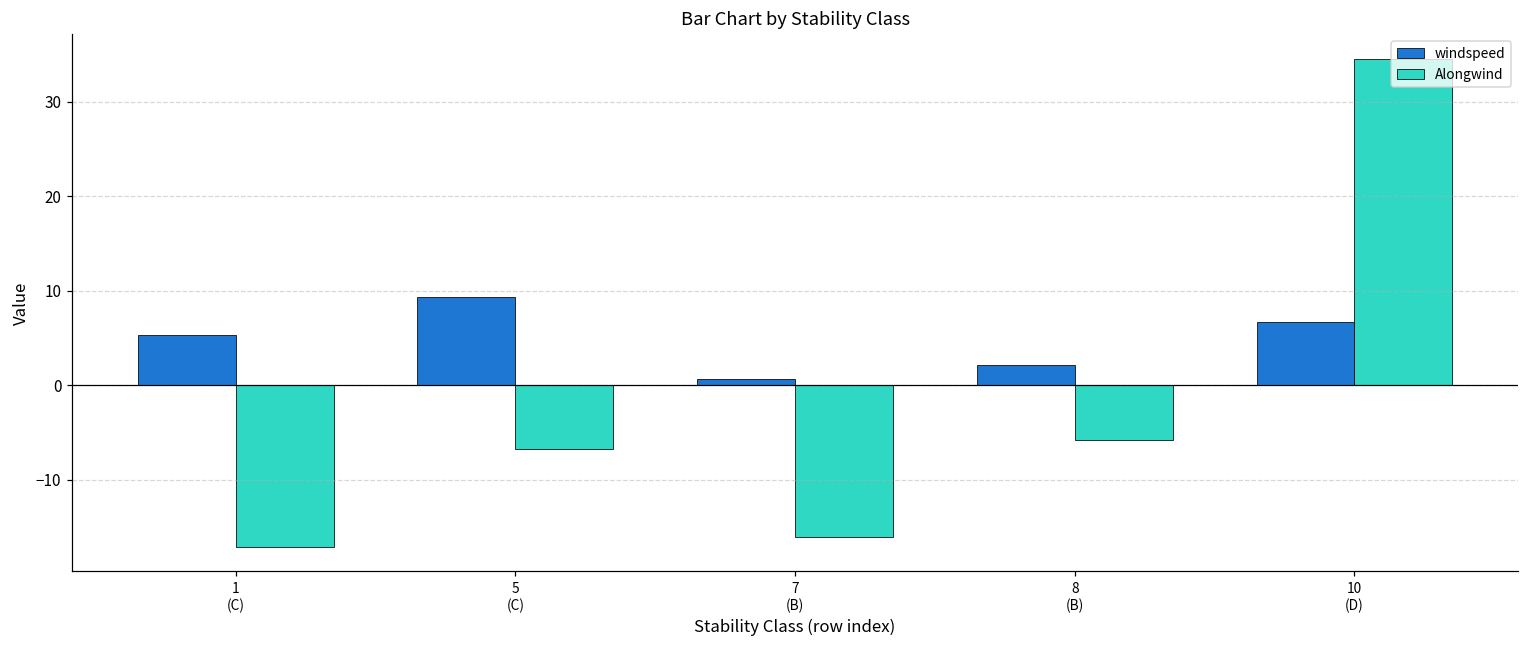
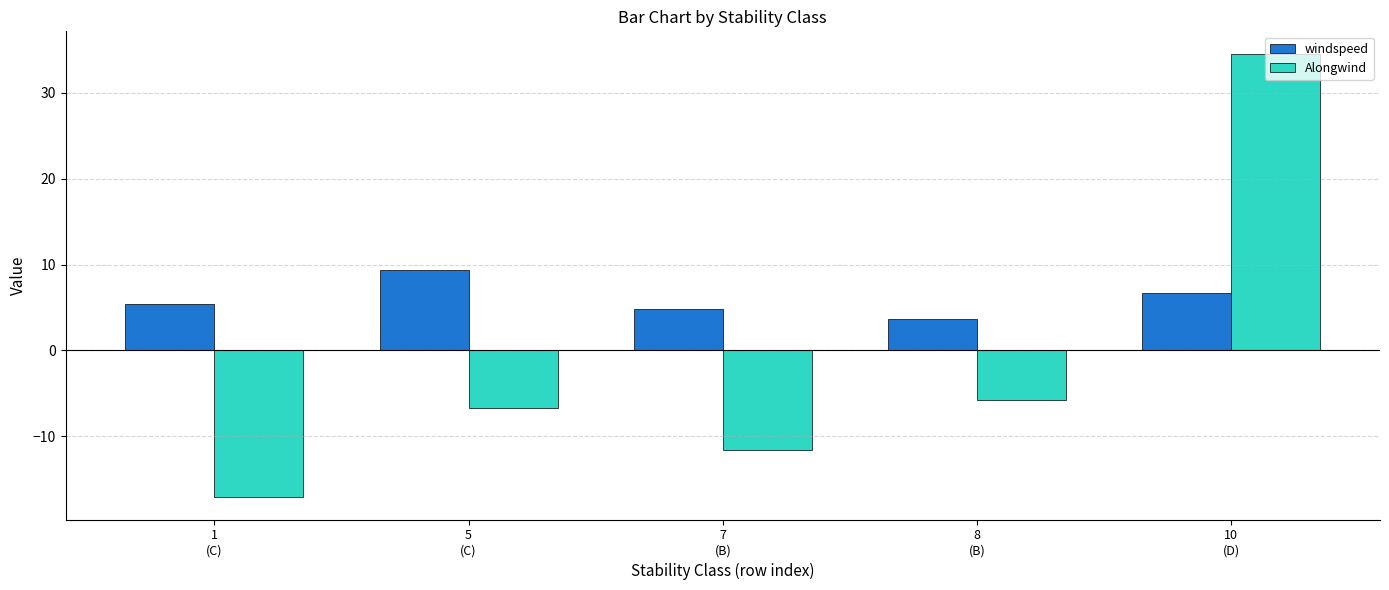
  {
    "windspeed": {
      "1 (C)": 5,
      "5 (C)": 9,
-     "7 (B)": 1,
-     "8 (B)": 2,
+     "7 (B)": 5,
+     "8 (B)": 4,
      "10 (D)": 7
    },
    "Alongwind": {
      "1 (C)": -17,
      "5 (C)": -7,
-     "7 (B)": -16,
+     "7 (B)": -12,
      "8 (B)": -6
    }
  }
